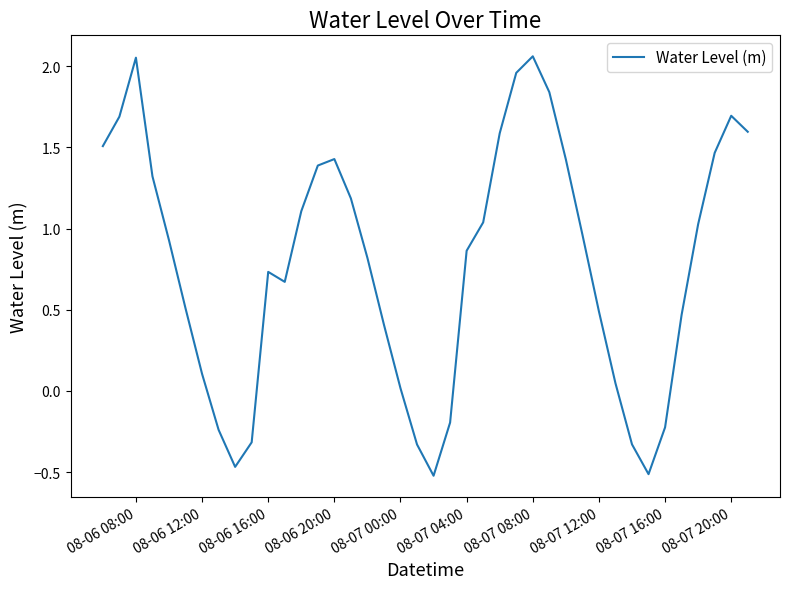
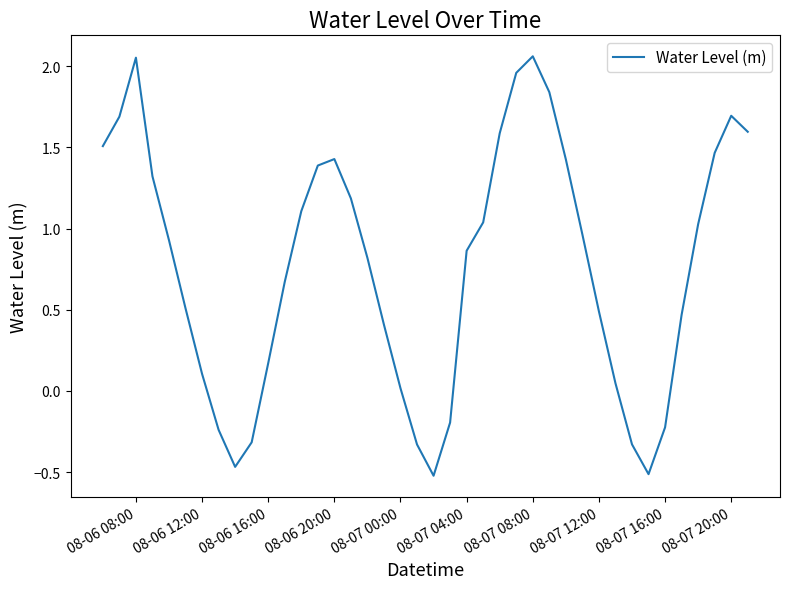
  {
    "08-06 08:00": 2.05,
    "08-06 12:00": 0.11,
-   "08-06 16:00": 0.73,
+   "08-06 16:00": 0.17,
    "08-06 20:00": 1.43,
    "08-07 00:00": 0.02,
    "08-07 04:00": 0.86,
    "08-07 08:00": 2.06,
    "08-07 12:00": 0.49,
    "08-07 16:00": -0.22,
    "08-07 20:00": 1.70
  }
